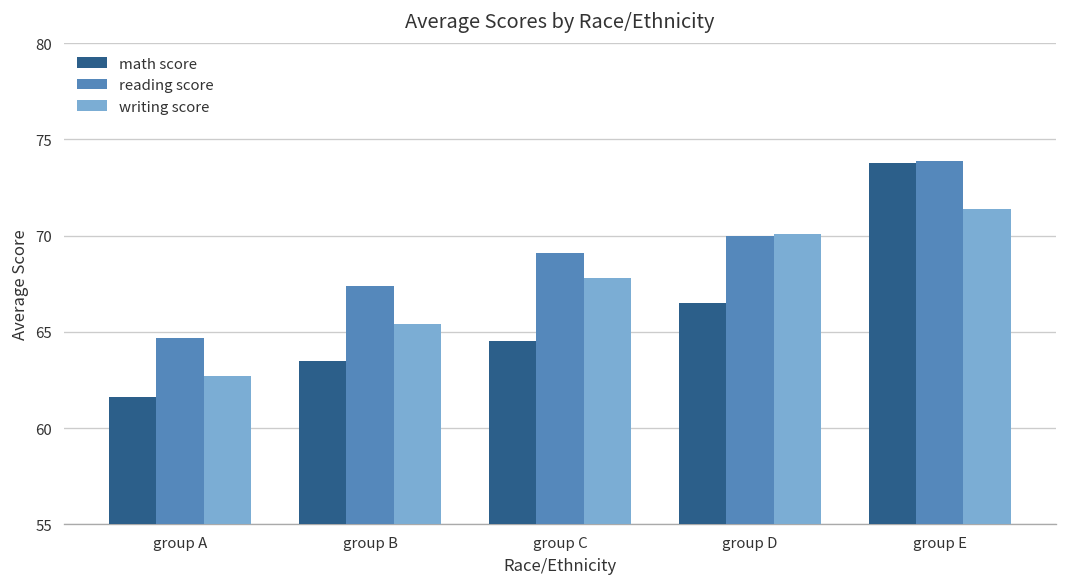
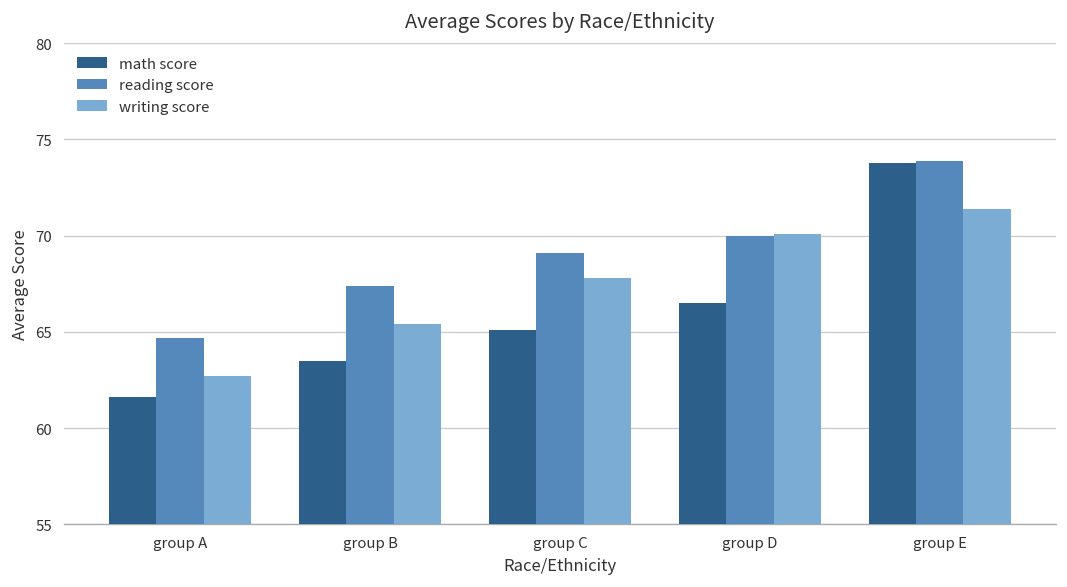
  {
    "math score": {
      "group A": 61.6,
      "group B": 63.5,
-     "group C": 64.5,
+     "group C": 65.1,
      "group D": 66.5,
      "group E": 73.8
    }
  }
